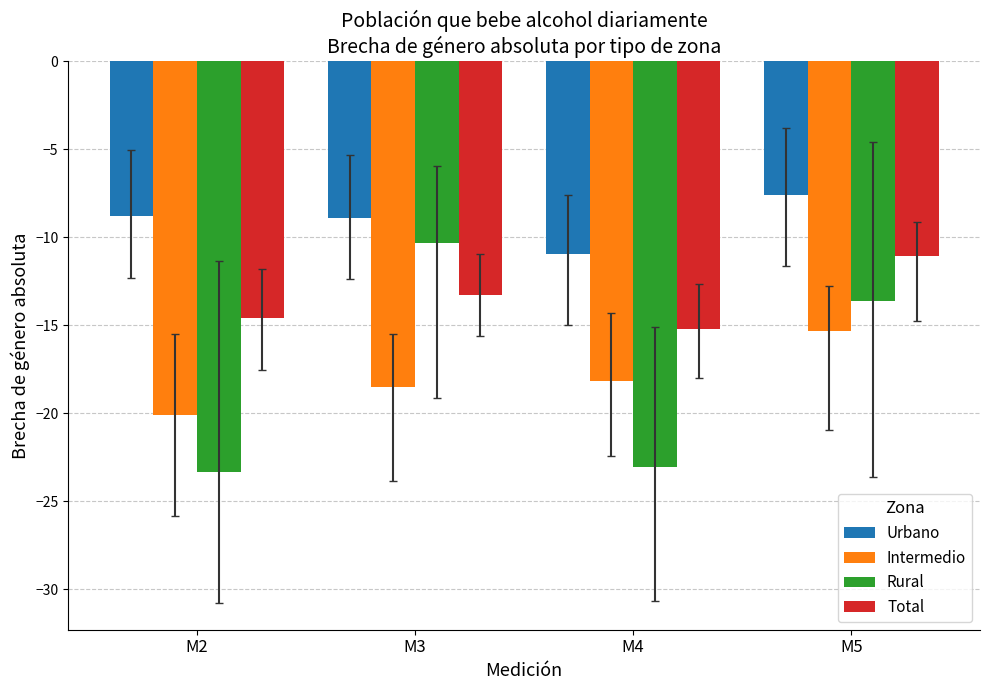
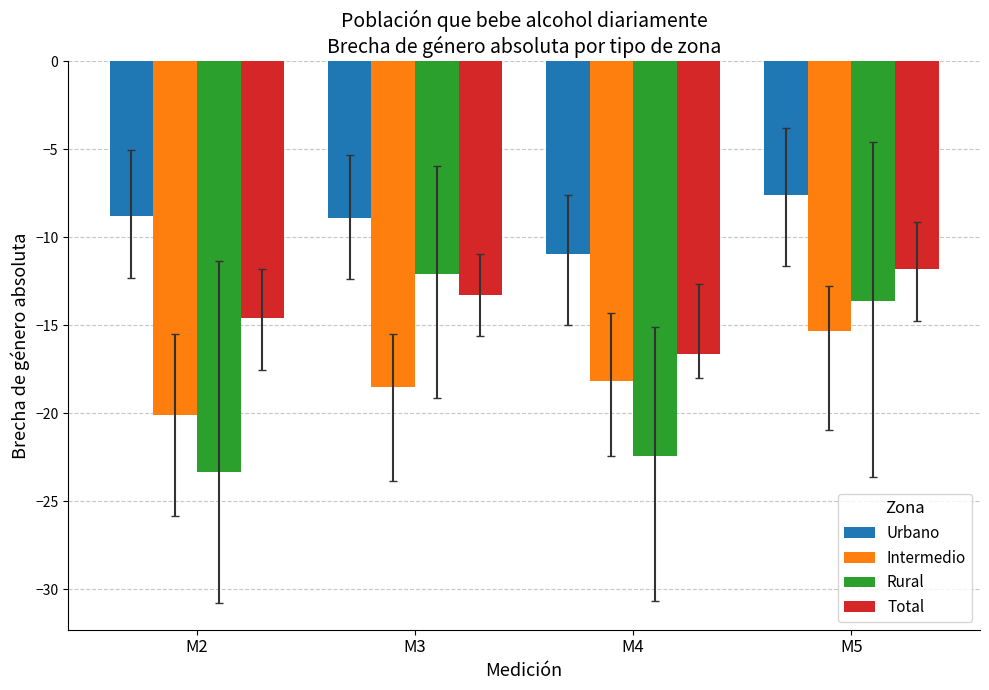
  {
    "Intermedio": {
      "M2": -20.1,
      "M3": -18.5,
      "M4": -18.2,
      "M5": -15.3
    },
    "Rural": {
      "M2": -23.3,
-     "M3": -10.3,
-     "M4": -23.1,
+     "M3": -12.1,
+     "M4": -22.5,
      "M5": -13.6
    },
    "Total": {
      "M2": -14.6,
      "M3": -13.3,
-     "M4": -15.2,
-     "M5": -11.0
+     "M4": -16.7,
+     "M5": -11.8
    }
  }
